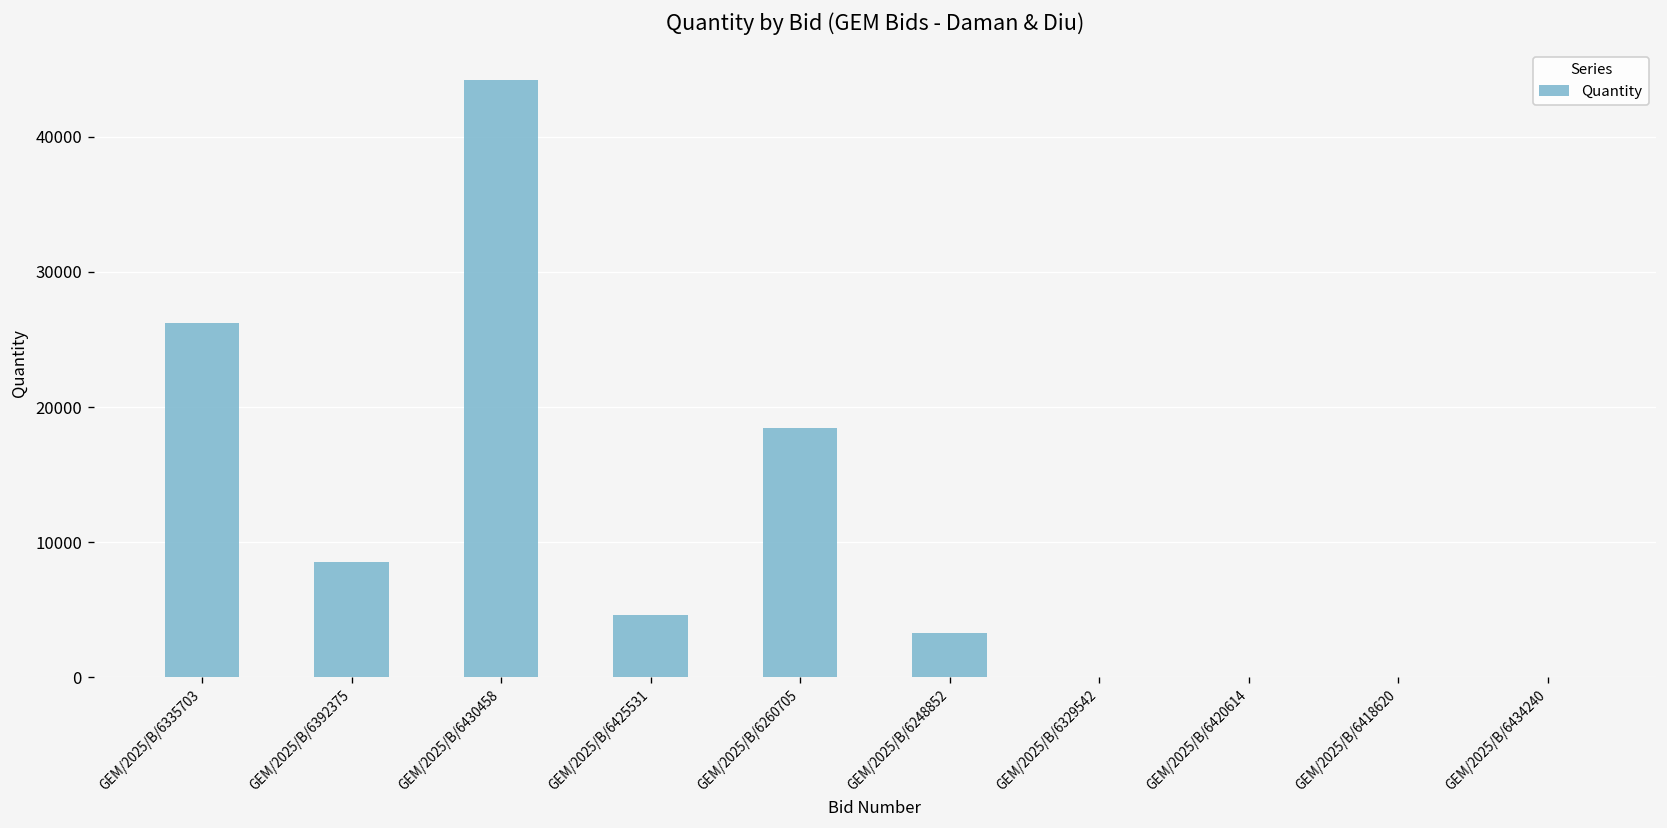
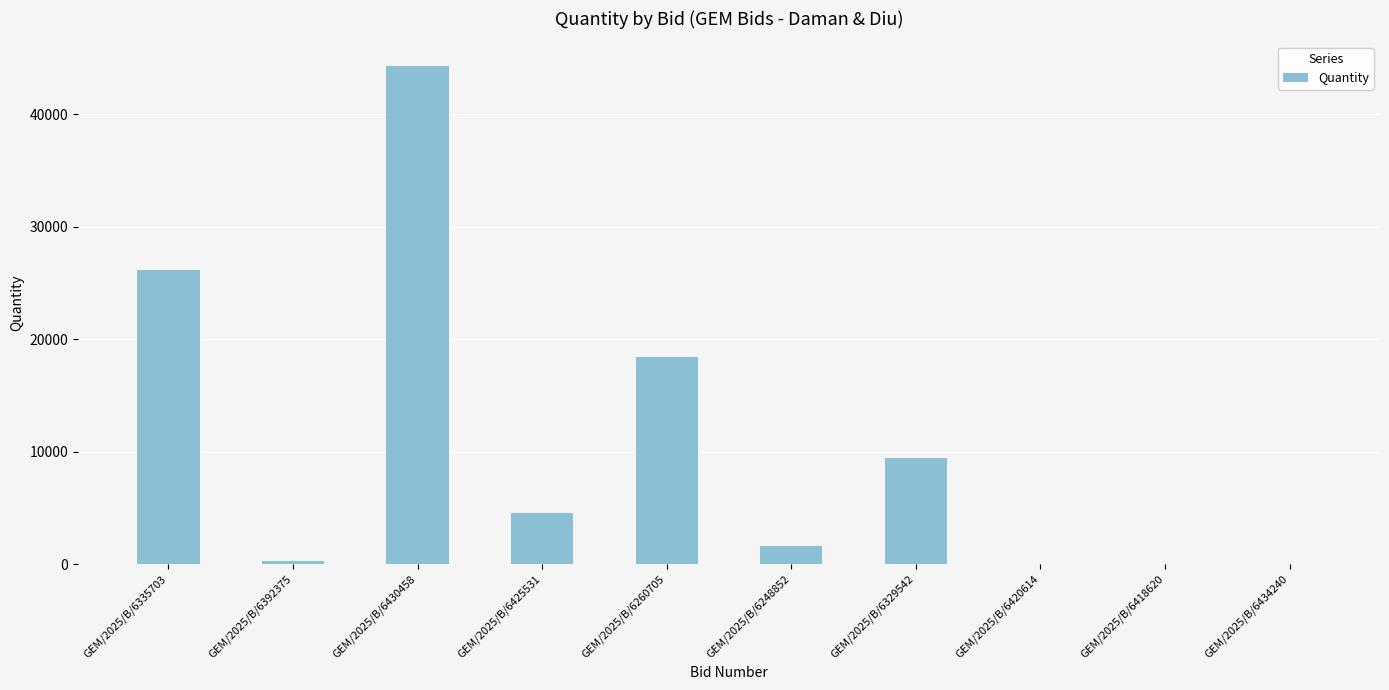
  {
    "GEM/2025/B/6335703": 26200,
-   "GEM/2025/B/6392375": 8500,
+   "GEM/2025/B/6392375": 300,
    "GEM/2025/B/6430458": 44300,
    "GEM/2025/B/6425531": 4600,
    "GEM/2025/B/6260705": 18400,
-   "GEM/2025/B/6248852": 3300,
-   "GEM/2025/B/6329542": 0
+   "GEM/2025/B/6248852": 1600,
+   "GEM/2025/B/6329542": 9400
  }
